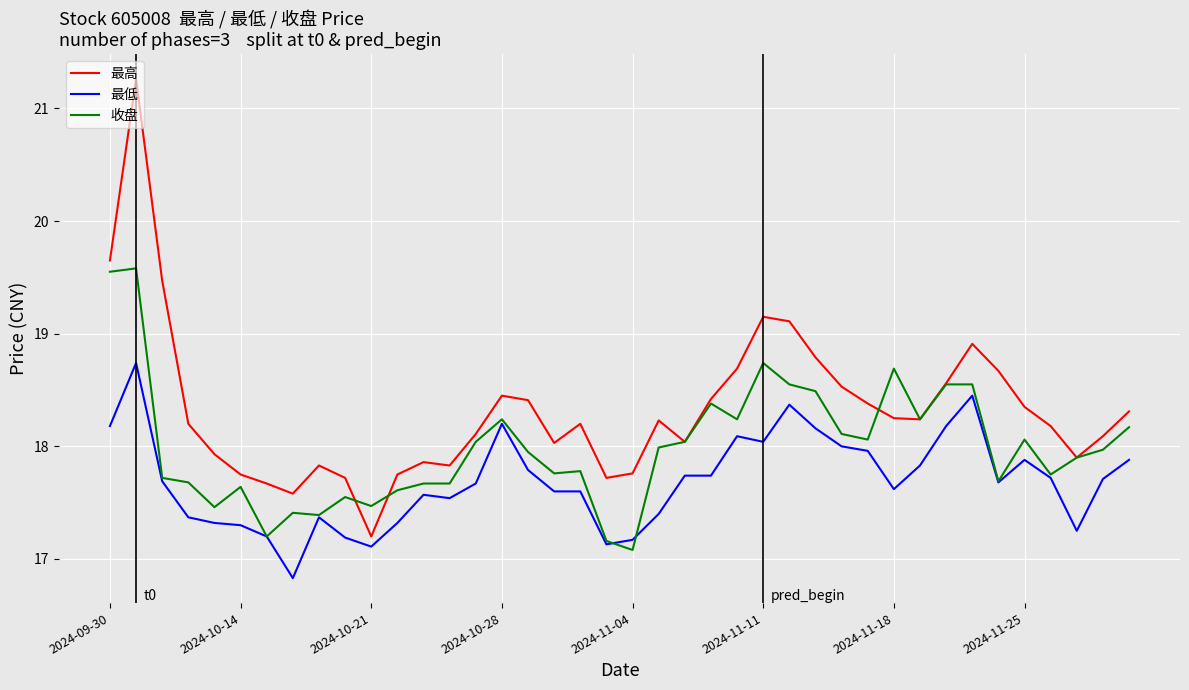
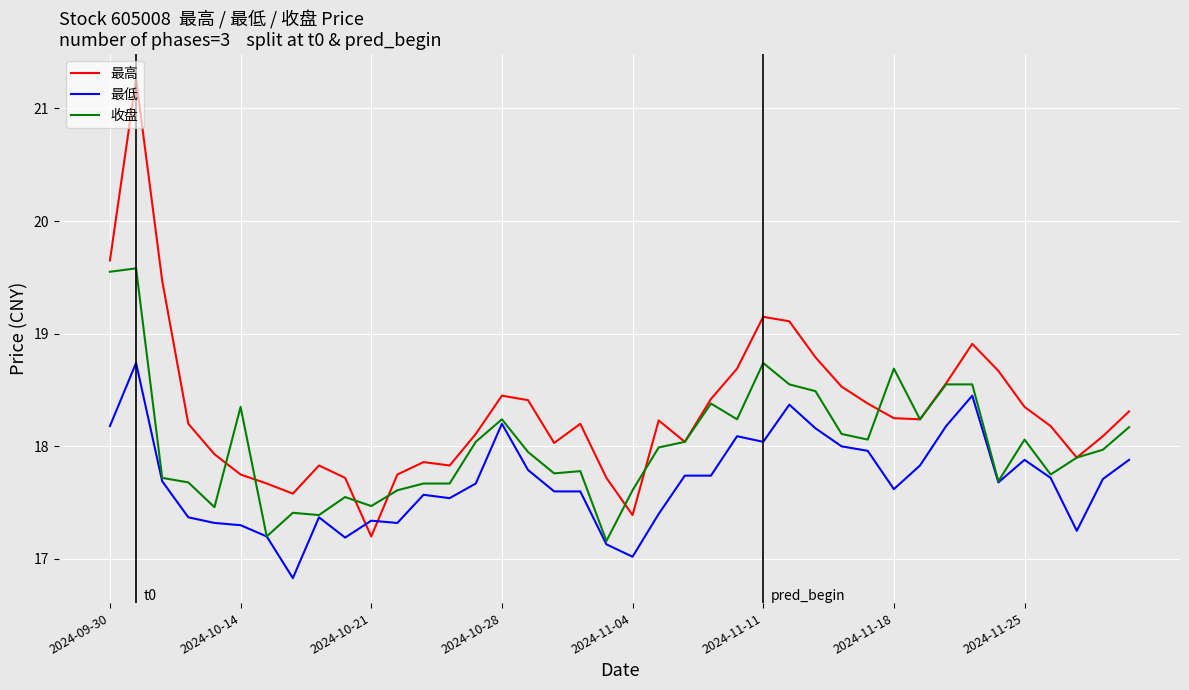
  {
    "最高": {
      "2024-09-30": 19.65,
      "2024-10-14": 17.75,
      "2024-10-21": 17.20,
      "2024-10-28": 18.45,
-     "2024-11-04": 17.76,
+     "2024-11-04": 17.39,
      "2024-11-11": 19.15,
      "2024-11-18": 18.25,
      "2024-11-25": 18.35
    },
    "最低": {
      "2024-09-30": 18.18,
      "2024-10-14": 17.30,
-     "2024-10-21": 17.11,
+     "2024-10-21": 17.34,
      "2024-10-28": 18.20,
-     "2024-11-04": 17.17,
+     "2024-11-04": 17.02,
      "2024-11-11": 18.04,
      "2024-11-18": 17.62,
      "2024-11-25": 17.88
    },
    "收盘": {
      "2024-09-30": 19.55,
-     "2024-10-14": 17.64,
+     "2024-10-14": 18.35,
      "2024-10-21": 17.47,
      "2024-10-28": 18.24,
-     "2024-11-04": 17.08,
+     "2024-11-04": 17.61,
      "2024-11-11": 18.74,
      "2024-11-18": 18.69,
      "2024-11-25": 18.06
    }
  }
